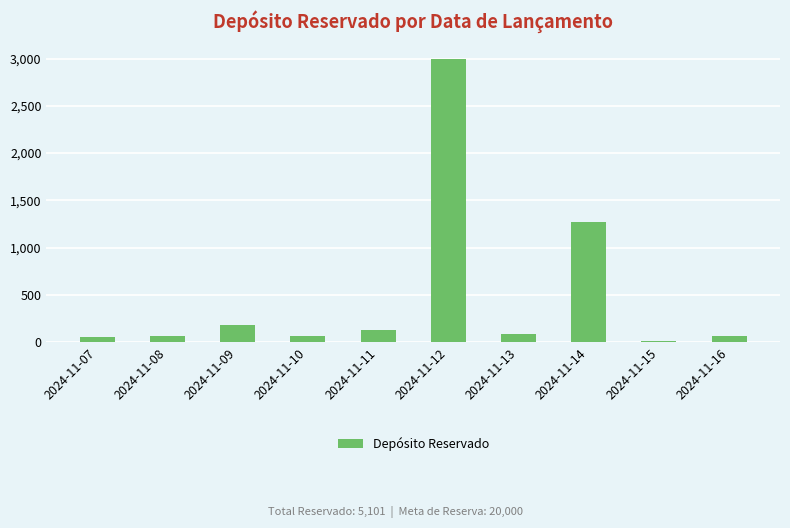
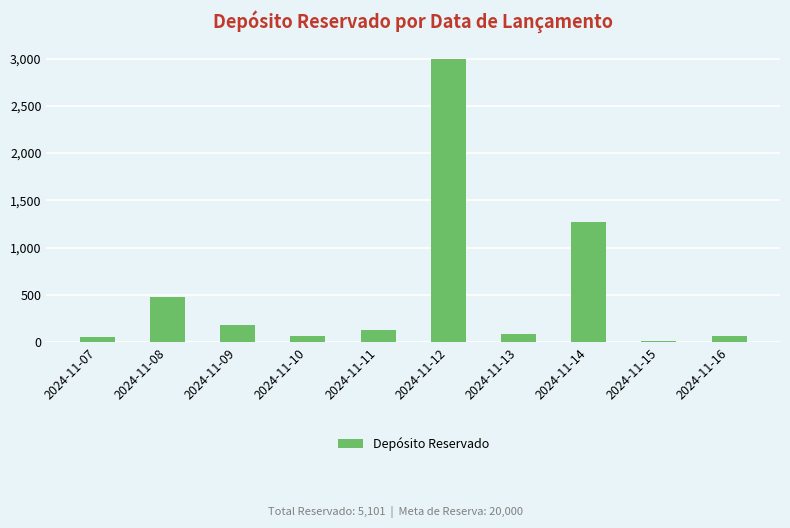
  {
    "2024-11-07": "100",
-   "2024-11-08": "100",
+   "2024-11-08": "500",
    "2024-11-09": "200",
    "2024-11-10": "100",
    "2024-11-11": "100",
    "2024-11-12": "3,000",
    "2024-11-13": "100",
    "2024-11-14": "1,300",
    "2024-11-16": "100"
  }
